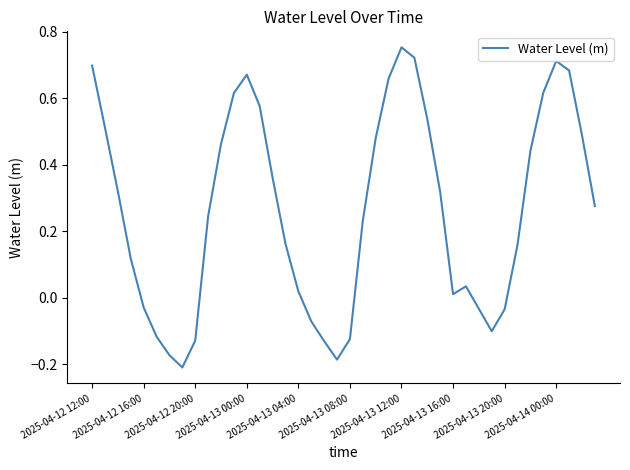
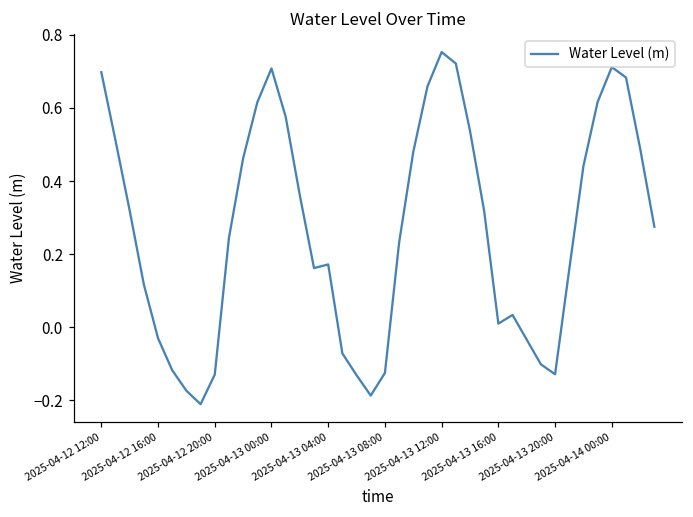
  {
    "2025-04-12 12:00": 0.70,
    "2025-04-12 16:00": -0.03,
    "2025-04-12 20:00": -0.13,
-   "2025-04-13 00:00": 0.67,
-   "2025-04-13 04:00": 0.02,
+   "2025-04-13 00:00": 0.71,
+   "2025-04-13 04:00": 0.17,
    "2025-04-13 08:00": -0.12,
    "2025-04-13 12:00": 0.75,
    "2025-04-13 16:00": 0.01,
-   "2025-04-13 20:00": -0.04,
+   "2025-04-13 20:00": -0.13,
    "2025-04-14 00:00": 0.71
  }
